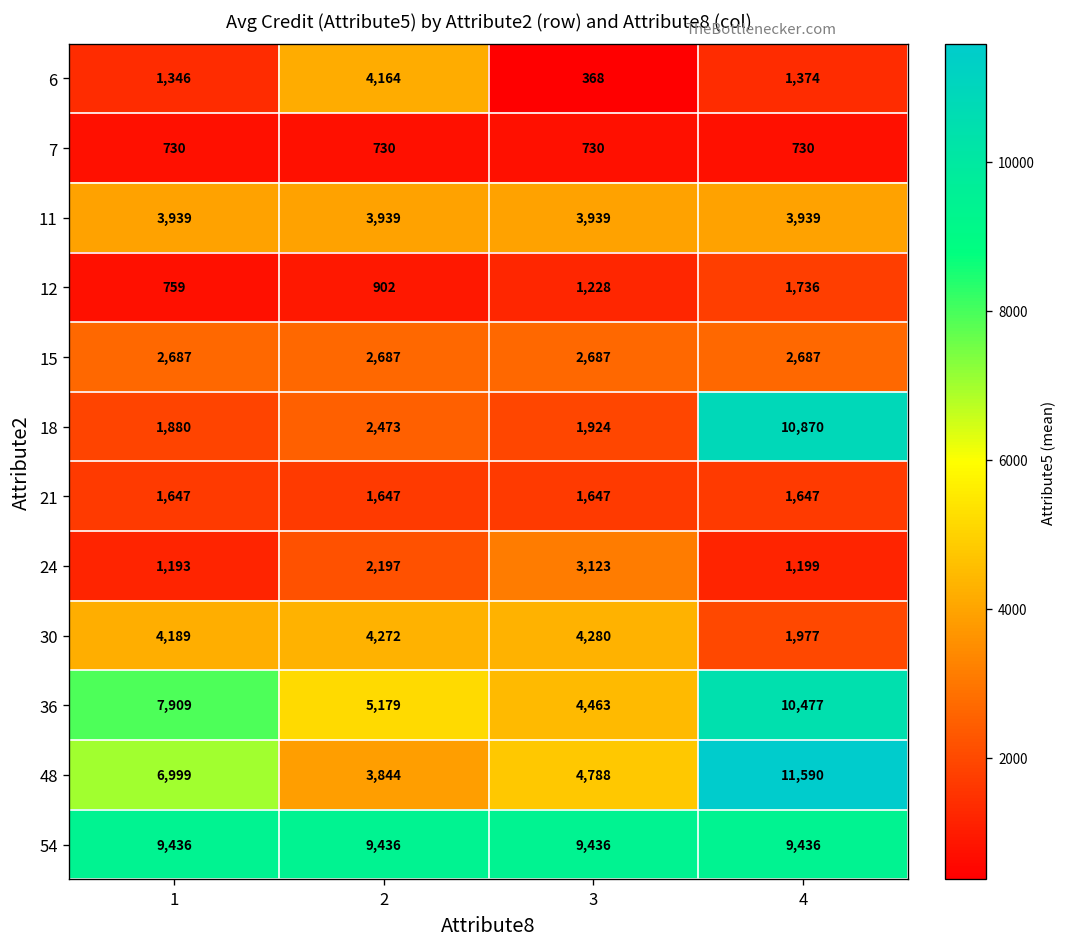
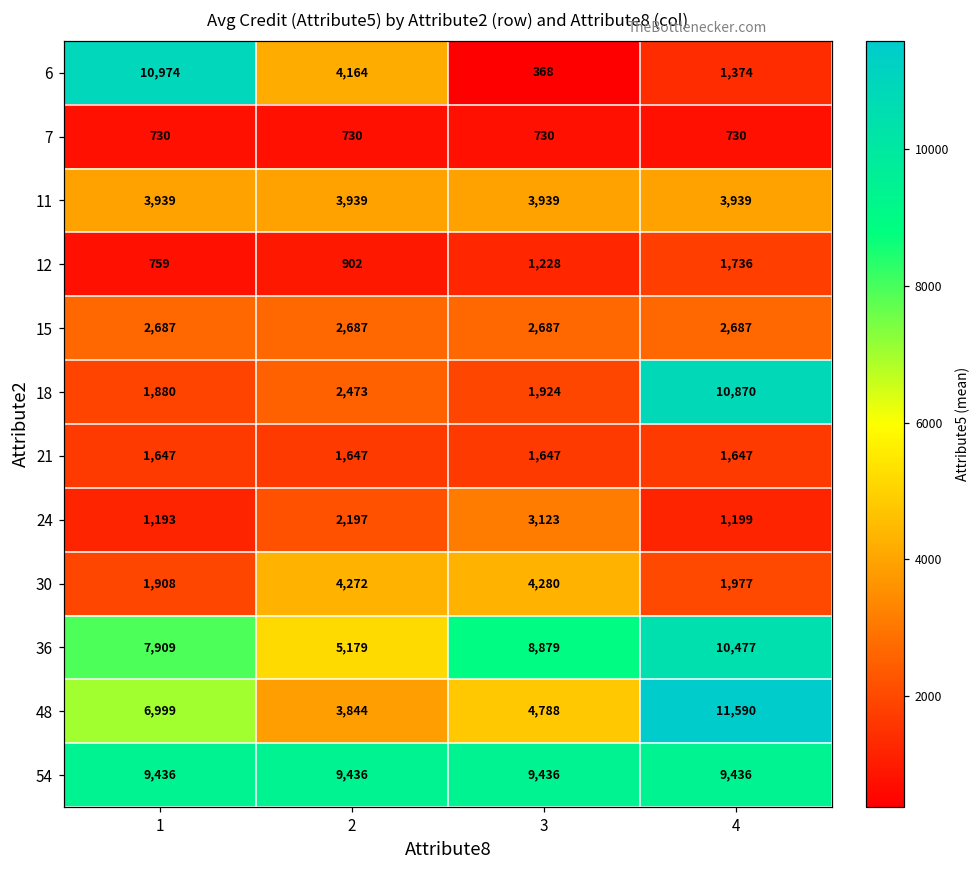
  {
    "6": {
-     "1": "1,346",
+     "1": "10,974",
      "2": "4,164",
      "3": "368",
      "4": "1,374"
    },
    "7": {
      "1": "730",
      "2": "730",
      "3": "730",
      "4": "730"
    },
    "11": {
      "1": "3,939",
      "2": "3,939",
      "3": "3,939",
      "4": "3,939"
    },
    "12": {
      "1": "759",
      "2": "902",
      "3": "1,228",
      "4": "1,736"
    },
    "15": {
      "1": "2,687",
      "2": "2,687",
      "3": "2,687",
      "4": "2,687"
    },
    "18": {
      "1": "1,880",
      "2": "2,473",
      "3": "1,924",
      "4": "10,870"
    },
    "21": {
      "1": "1,647",
      "2": "1,647",
      "3": "1,647",
      "4": "1,647"
    },
    "24": {
      "1": "1,193",
      "2": "2,197",
      "3": "3,123",
      "4": "1,199"
    },
    "30": {
-     "1": "4,189",
+     "1": "1,908",
      "2": "4,272",
      "3": "4,280",
      "4": "1,977"
    },
    "36": {
      "1": "7,909",
      "2": "5,179",
-     "3": "4,463",
+     "3": "8,879",
      "4": "10,477"
    },
    "48": {
      "1": "6,999",
      "2": "3,844",
      "3": "4,788",
      "4": "11,590"
    },
    "54": {
      "1": "9,436",
      "2": "9,436",
      "3": "9,436",
      "4": "9,436"
    }
  }
